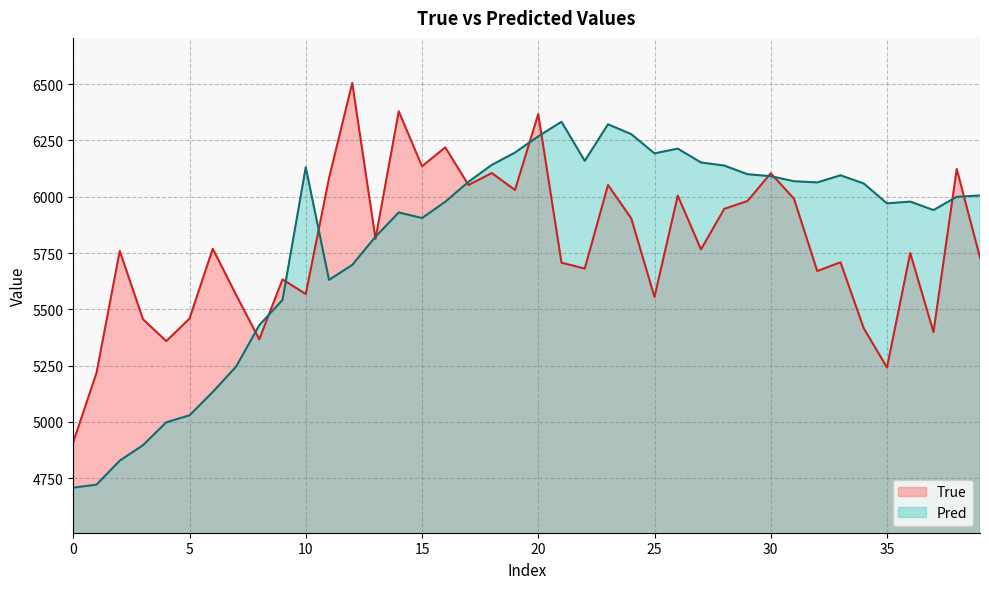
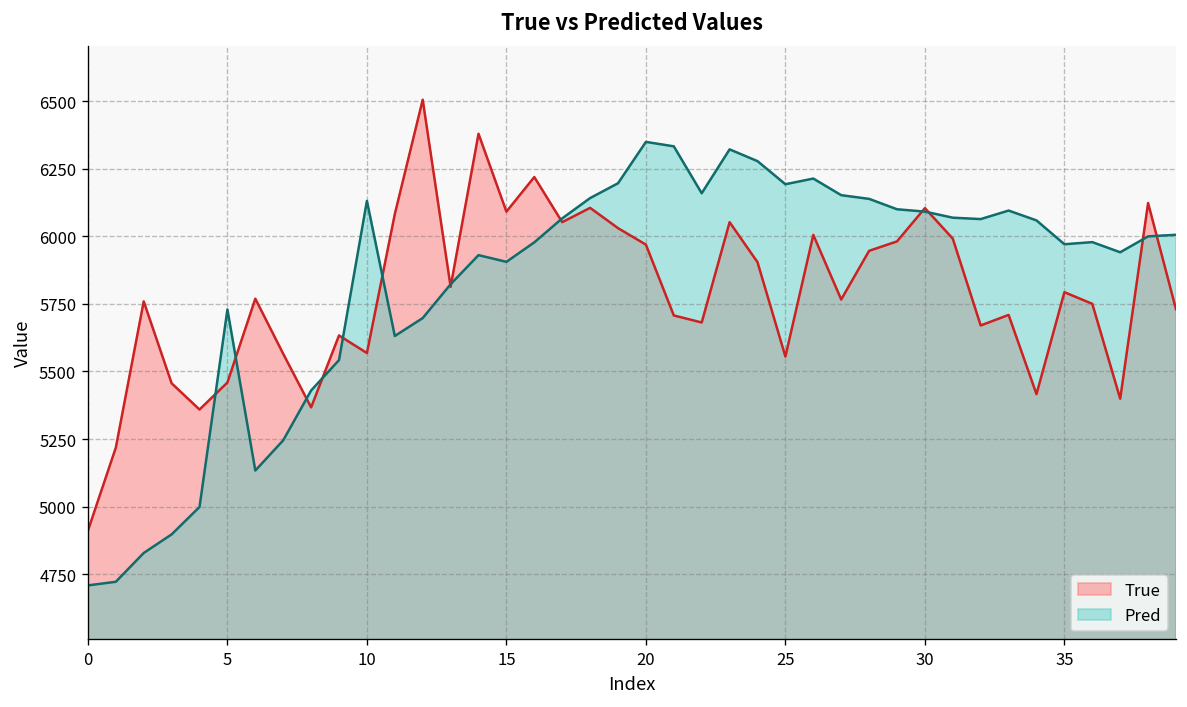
  {
    "True": {
      "0": 4910,
      "5": 5460,
      "10": 5570,
-     "15": 6140,
-     "20": 6370,
+     "15": 6090,
+     "20": 5970,
      "25": 5560,
      "30": 6100,
-     "35": 5240
+     "35": 5790
    },
    "Pred": {
      "0": 4710,
-     "5": 5030,
+     "5": 5730,
      "10": 6130,
      "15": 5910,
-     "20": 6270,
+     "20": 6350,
      "25": 6190,
      "30": 6090,
      "35": 5970
    }
  }
